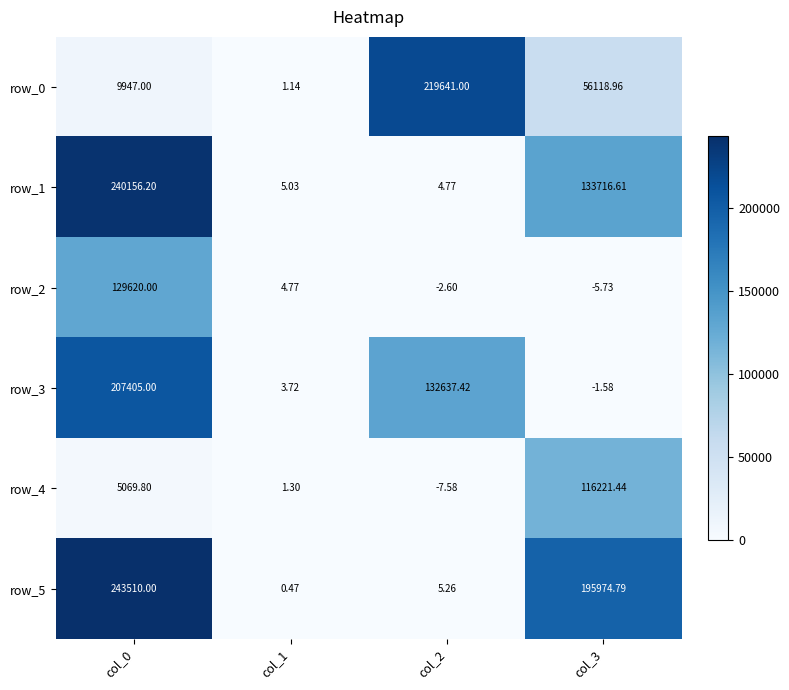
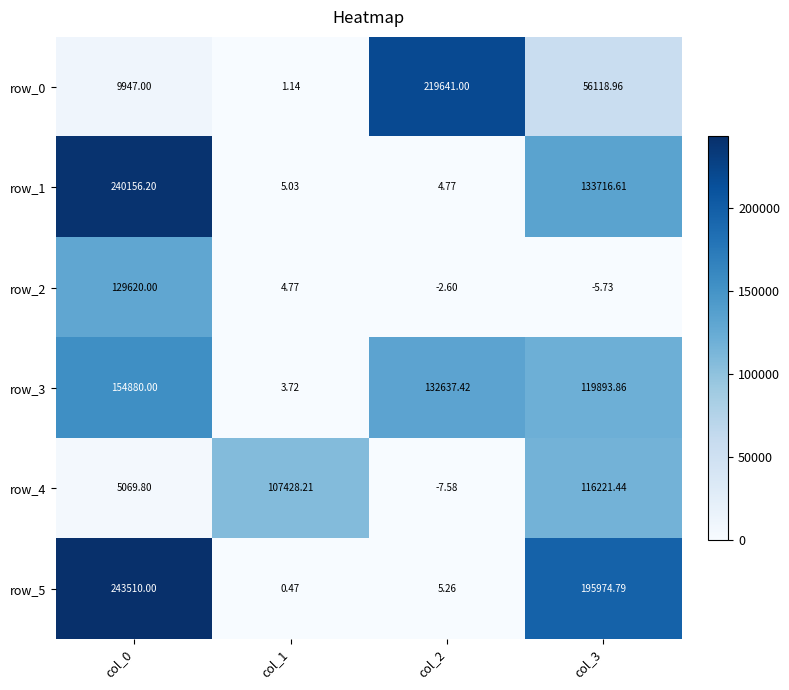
  {
    "row_0": {
      "col_0": 9947.00,
      "col_1": 1.14,
      "col_2": 219641.00,
      "col_3": 56118.96
    },
    "row_1": {
      "col_0": 240156.20,
      "col_1": 5.03,
      "col_2": 4.77,
      "col_3": 133716.61
    },
    "row_2": {
      "col_0": 129620.00,
      "col_1": 4.77,
      "col_2": -2.60,
      "col_3": -5.73
    },
    "row_3": {
-     "col_0": 207405.00,
+     "col_0": 154880.00,
      "col_1": 3.72,
      "col_2": 132637.42,
-     "col_3": -1.58
+     "col_3": 119893.86
    },
    "row_4": {
      "col_0": 5069.80,
-     "col_1": 1.30,
+     "col_1": 107428.21,
      "col_2": -7.58,
      "col_3": 116221.44
    },
    "row_5": {
      "col_0": 243510.00,
      "col_1": 0.47,
      "col_2": 5.26,
      "col_3": 195974.79
    }
  }
